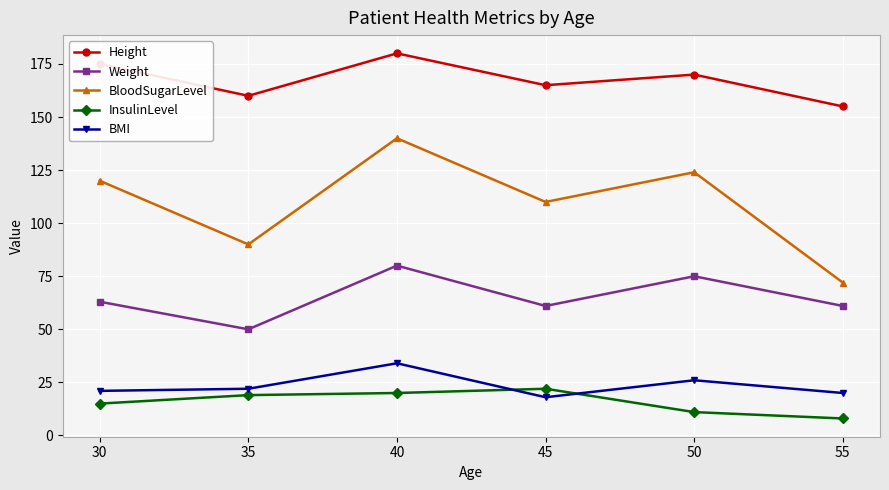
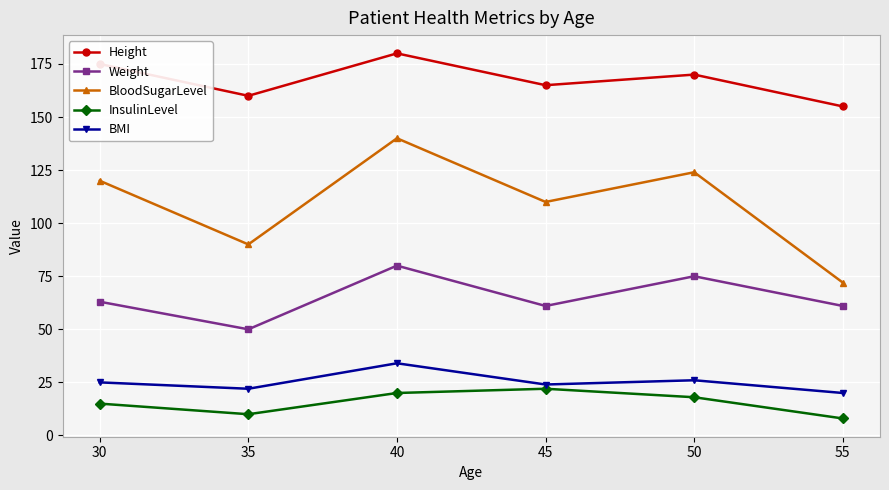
  {
    "Height": {
      "35": 160,
      "40": 180,
      "45": 165,
      "50": 170,
      "55": 155
    },
    "Weight": {
      "30": 63,
      "35": 50,
      "40": 80,
      "45": 61,
      "50": 75,
      "55": 61
    },
    "BloodSugarLevel": {
      "30": 120,
      "35": 90,
      "40": 140,
      "45": 110,
      "50": 124,
      "55": 72
    },
    "InsulinLevel": {
      "30": 15,
-     "35": 19,
+     "35": 10,
      "40": 20,
      "45": 22,
-     "50": 11,
+     "50": 18,
      "55": 8
    },
    "BMI": {
-     "30": 21,
+     "30": 25,
      "35": 22,
      "40": 34,
-     "45": 18,
+     "45": 24,
      "50": 26,
      "55": 20
    }
  }
